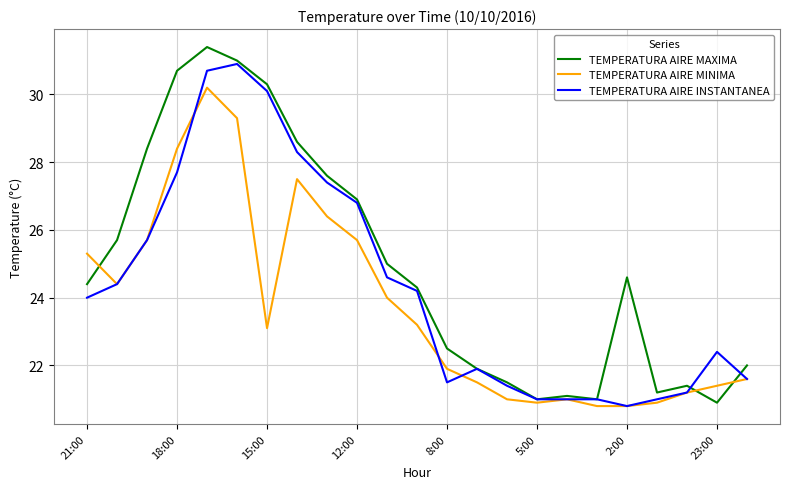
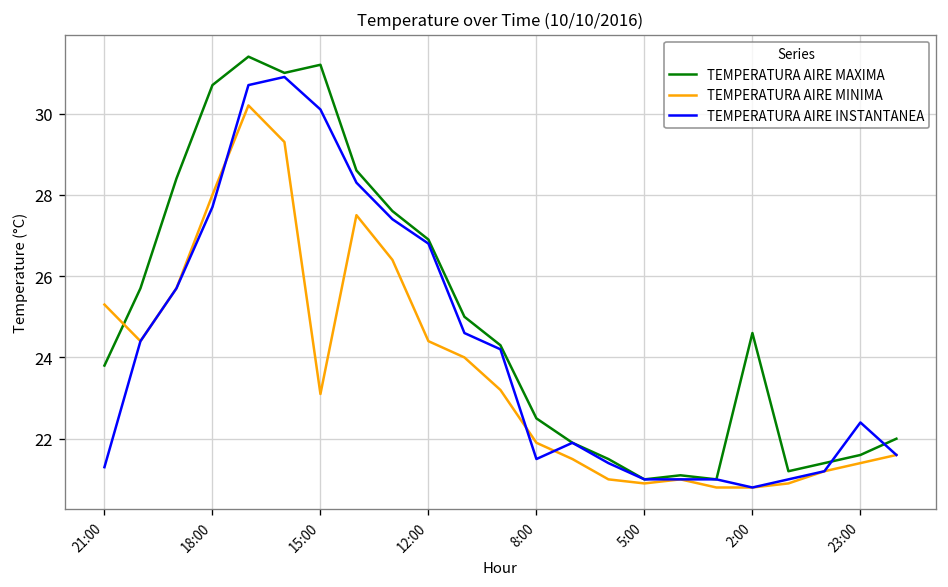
  {
    "TEMPERATURA AIRE MAXIMA": {
-     "21:00": 24.4,
+     "21:00": 23.8,
      "18:00": 30.7,
-     "15:00": 30.3,
+     "15:00": 31.2,
      "12:00": 26.9,
      "8:00": 22.5,
      "2:00": 24.6,
-     "23:00": 20.9
+     "23:00": 21.6
    },
    "TEMPERATURA AIRE MINIMA": {
      "21:00": 25.3,
-     "18:00": 28.4,
+     "18:00": 28.0,
      "15:00": 23.1,
-     "12:00": 25.7,
+     "12:00": 24.4,
      "8:00": 21.9,
      "5:00": 20.9,
      "23:00": 21.4
    },
    "TEMPERATURA AIRE INSTANTANEA": {
-     "21:00": 24.0,
+     "21:00": 21.3,
      "18:00": 27.7,
      "15:00": 30.1,
      "12:00": 26.8,
      "8:00": 21.5,
      "23:00": 22.4
    }
  }
